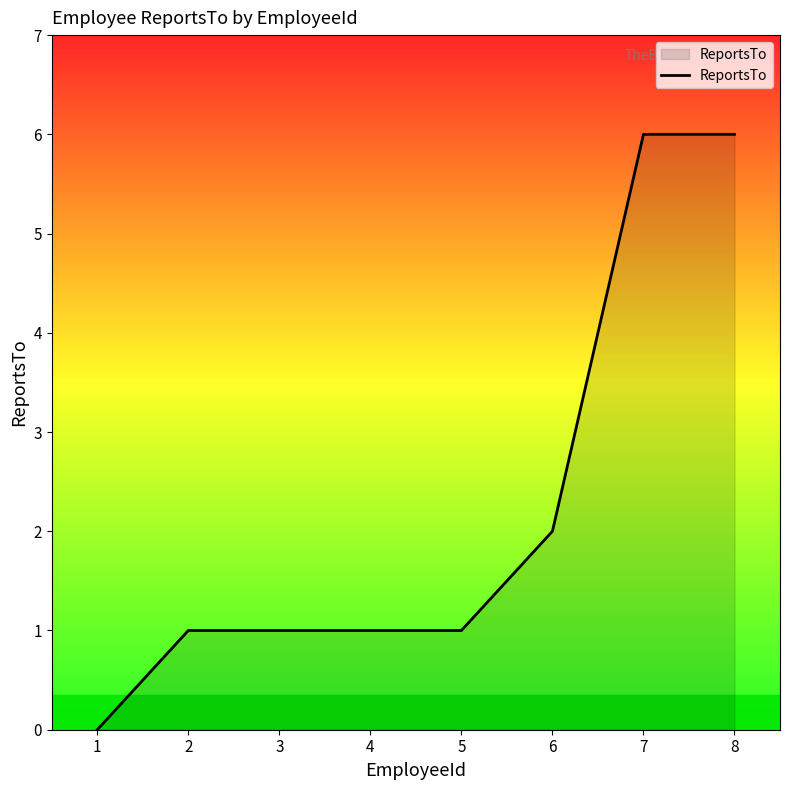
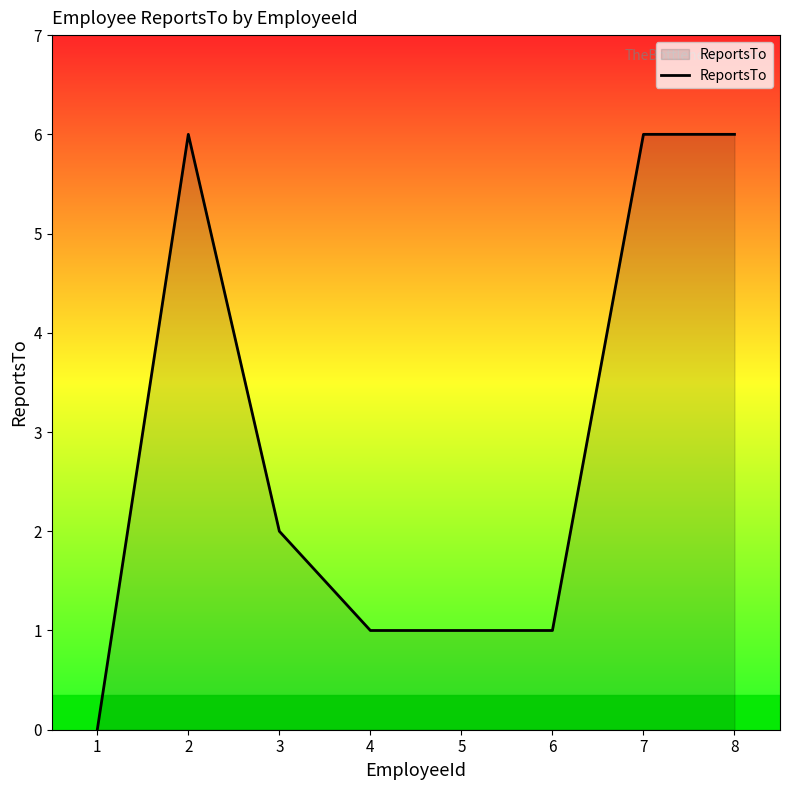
  {
-   "2": 1,
-   "3": 1,
+   "2": 6,
+   "3": 2,
    "4": 1,
    "5": 1,
-   "6": 2,
+   "6": 1,
    "7": 6,
    "8": 6
  }
